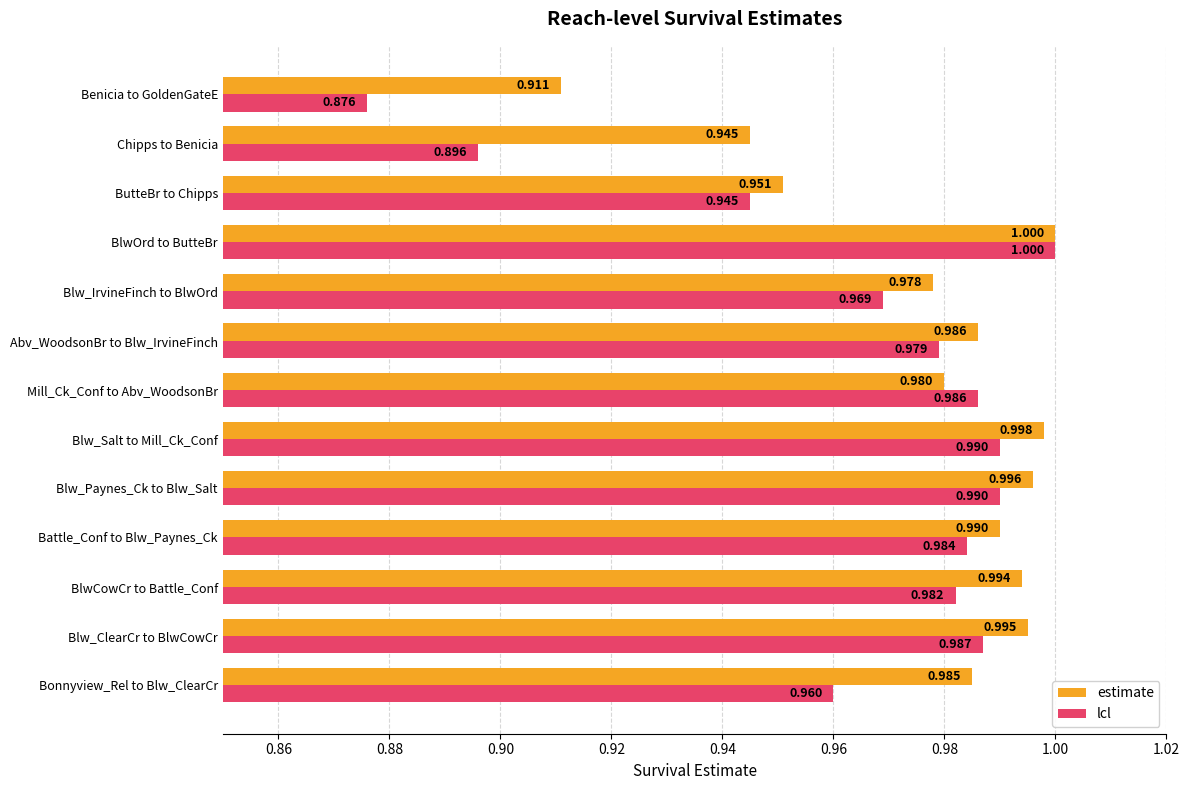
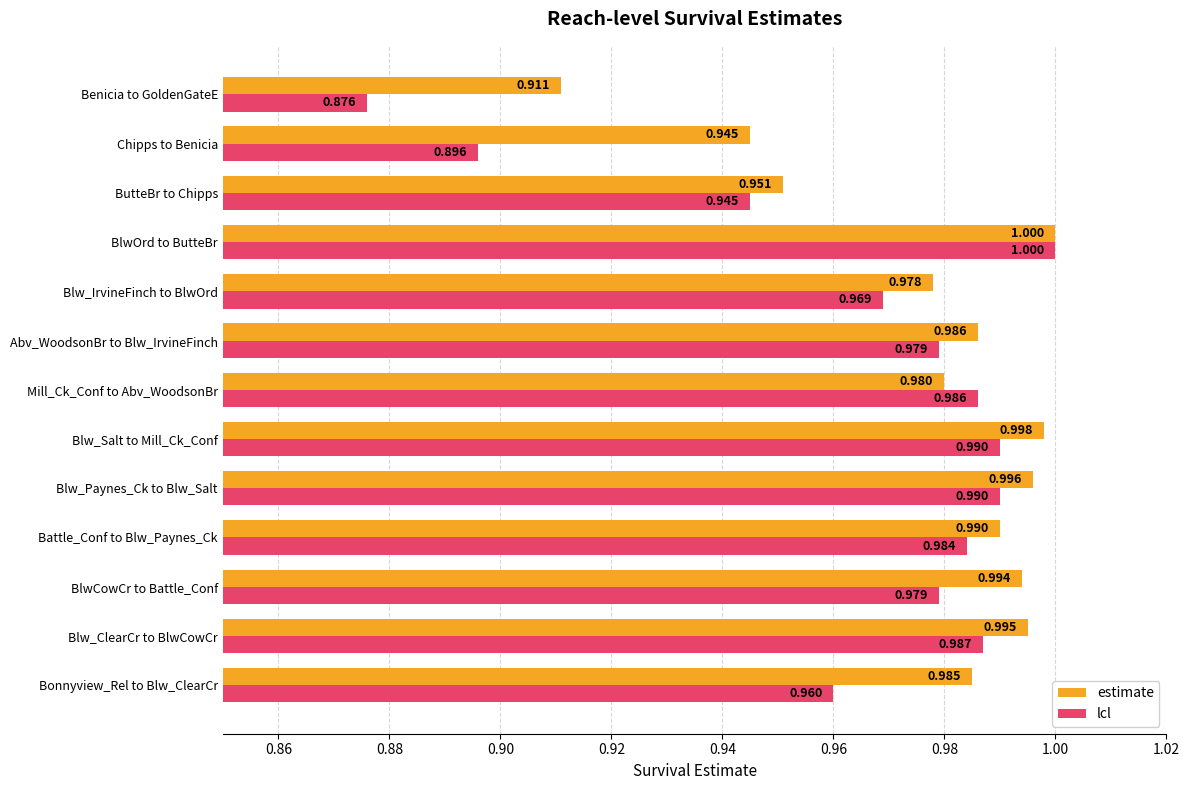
  {
    "estimate": {
      "Benicia to GoldenGateE": 0.911,
      "Chipps to Benicia": 0.945,
      "ButteBr to Chipps": 0.951,
      "BlwOrd to ButteBr": 1.000,
      "Blw_IrvineFinch to BlwOrd": 0.978,
      "Abv_WoodsonBr to Blw_IrvineFinch": 0.986,
      "Mill_Ck_Conf to Abv_WoodsonBr": 0.980,
      "Blw_Salt to Mill_Ck_Conf": 0.998,
      "Blw_Paynes_Ck to Blw_Salt": 0.996,
      "Battle_Conf to Blw_Paynes_Ck": 0.990,
      "BlwCowCr to Battle_Conf": 0.994,
      "Blw_ClearCr to BlwCowCr": 0.995,
      "Bonnyview_Rel to Blw_ClearCr": 0.985
    },
    "lcl": {
      "Benicia to GoldenGateE": 0.876,
      "Chipps to Benicia": 0.896,
      "ButteBr to Chipps": 0.945,
      "BlwOrd to ButteBr": 1.000,
      "Blw_IrvineFinch to BlwOrd": 0.969,
      "Abv_WoodsonBr to Blw_IrvineFinch": 0.979,
      "Mill_Ck_Conf to Abv_WoodsonBr": 0.986,
      "Blw_Salt to Mill_Ck_Conf": 0.990,
      "Blw_Paynes_Ck to Blw_Salt": 0.990,
      "Battle_Conf to Blw_Paynes_Ck": 0.984,
-     "BlwCowCr to Battle_Conf": 0.982,
+     "BlwCowCr to Battle_Conf": 0.979,
      "Blw_ClearCr to BlwCowCr": 0.987,
      "Bonnyview_Rel to Blw_ClearCr": 0.960
    }
  }
